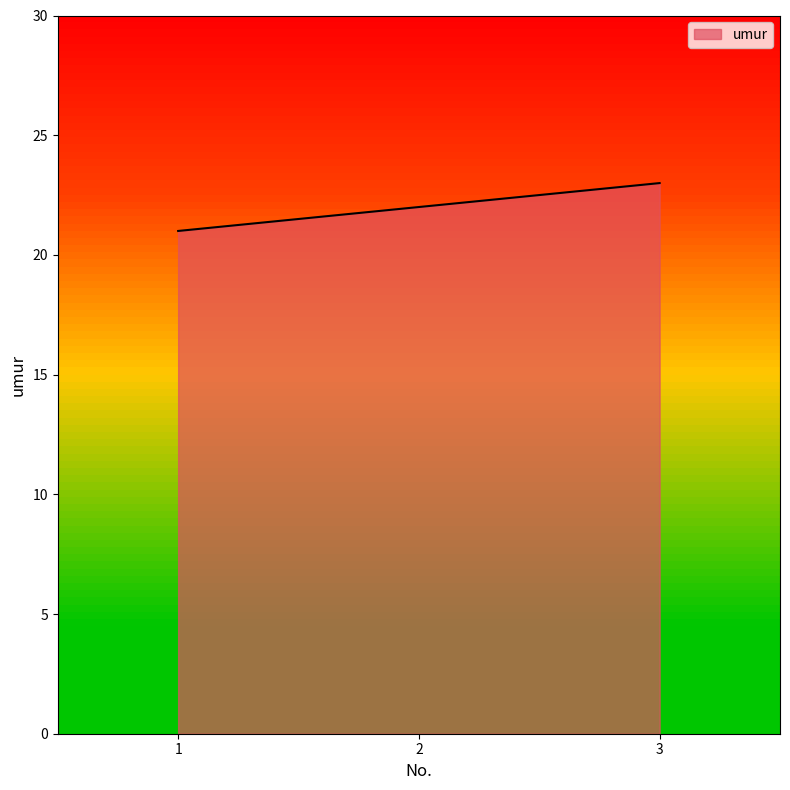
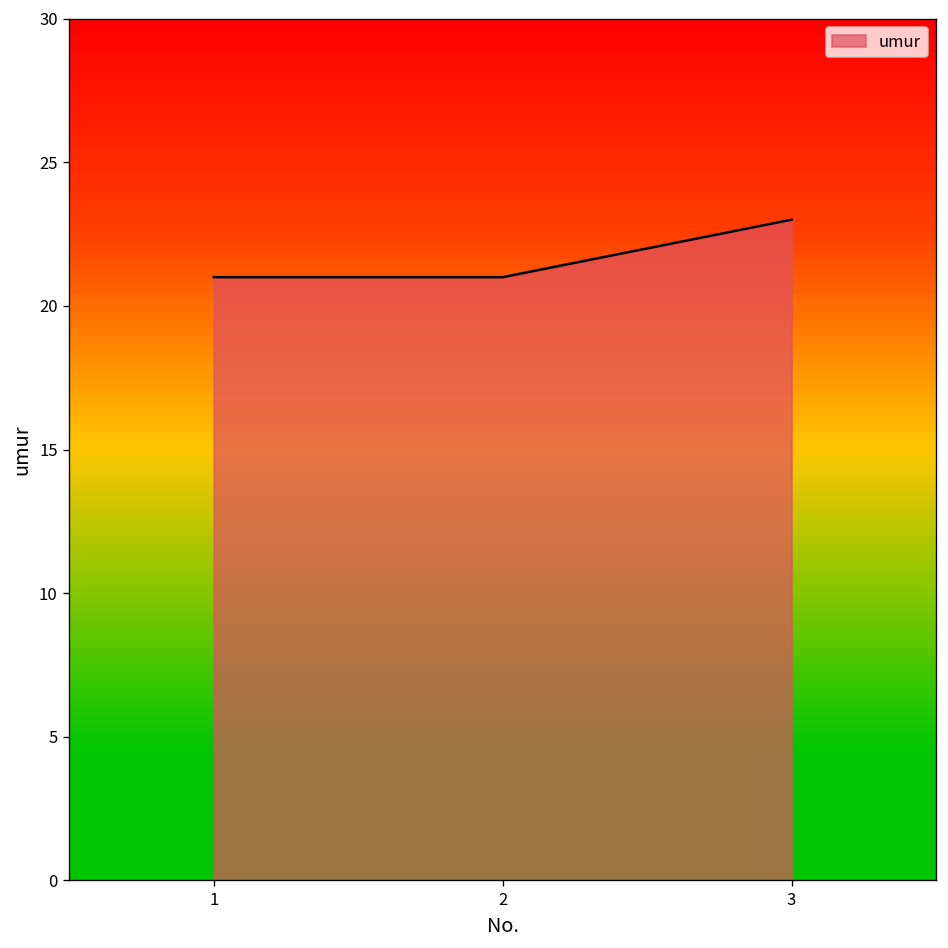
  {
    "1": 21,
-   "2": 22,
+   "2": 21,
    "3": 23
  }
